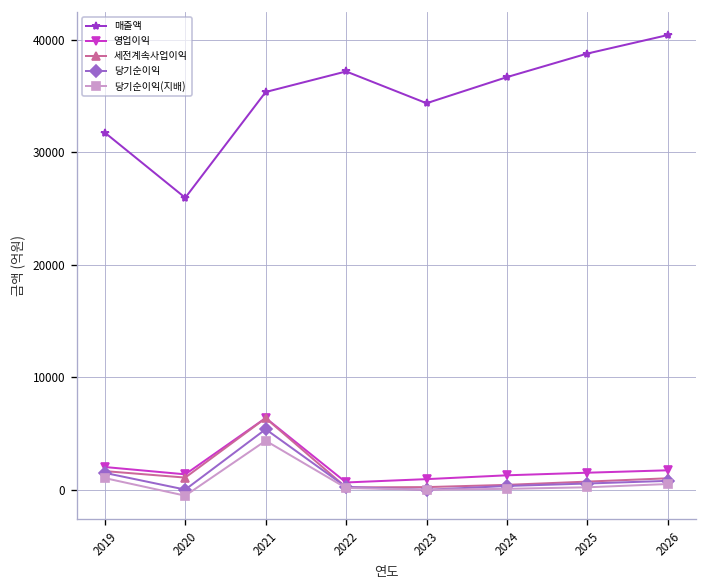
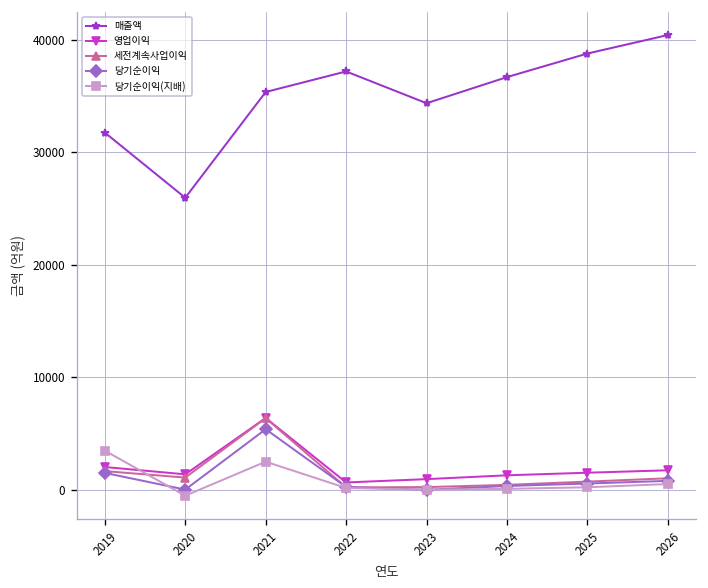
  {
    "세전계속사업이익": {
      "2020": 1000
    },
    "당기순이익(지배)": {
-     "2019": 1000,
+     "2019": 3000,
      "2020": -1000,
-     "2021": 4000,
+     "2021": 2000,
      "2025": 0,
      "2026": 1000
    }
  }
